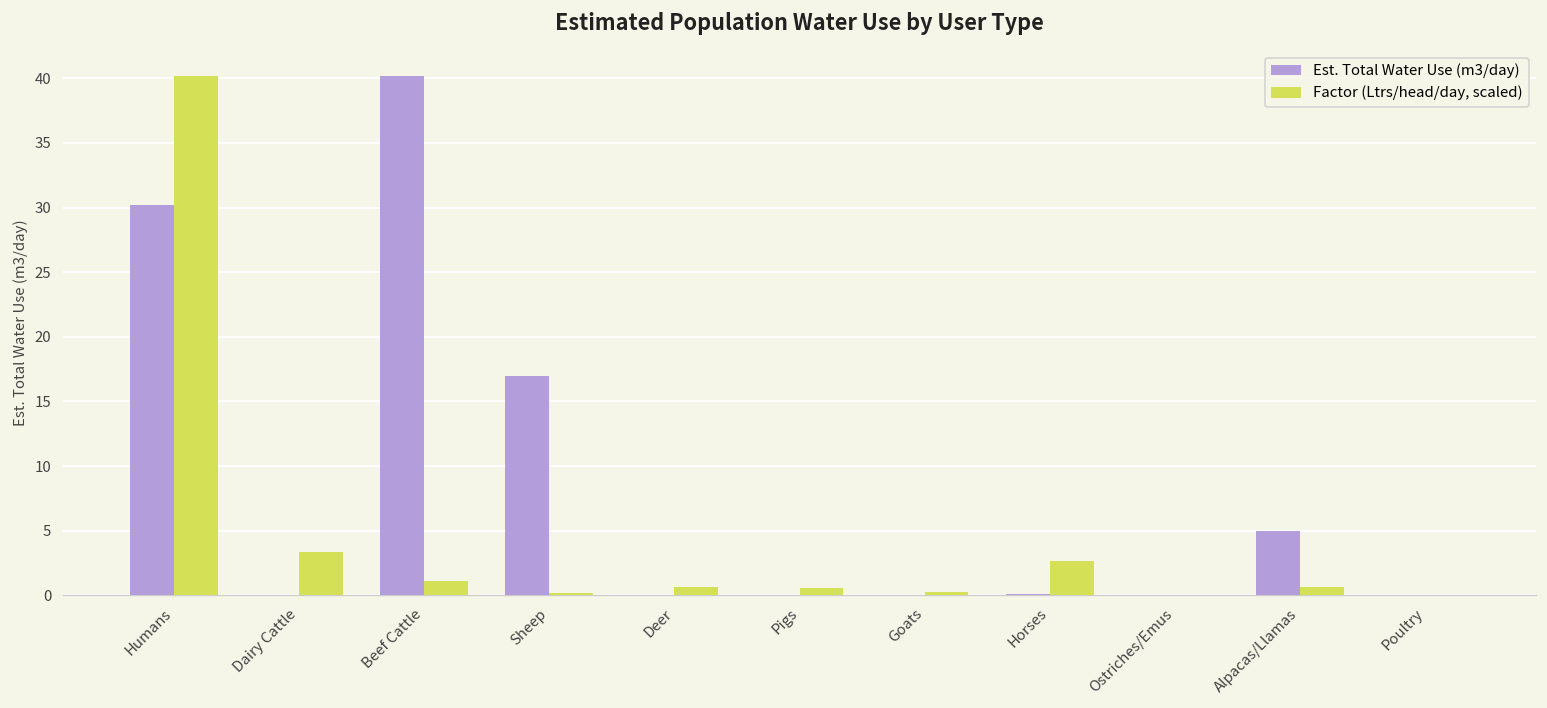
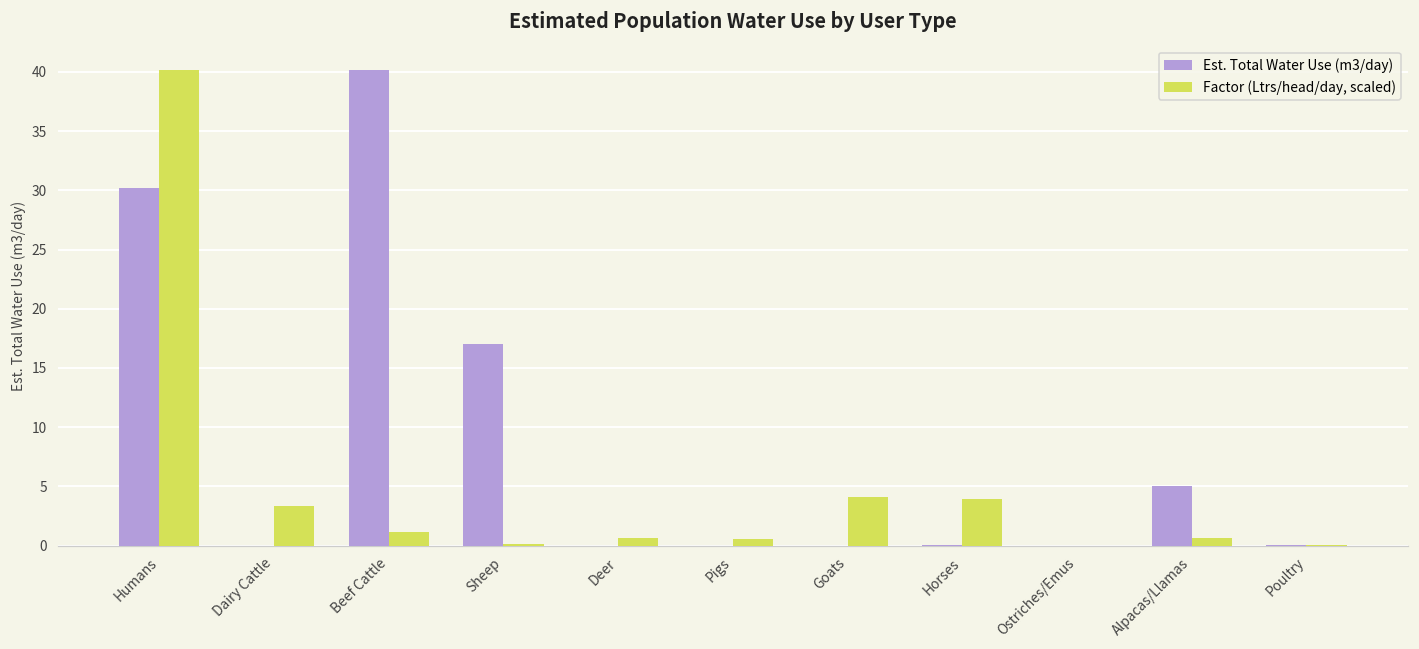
  {
    "Est. Total Water Use (m3/day)": {
      "Humans": 30.2,
      "Dairy Cattle": 0.0,
      "Beef Cattle": 40.2,
      "Sheep": 17.0,
      "Deer": 0.0,
      "Pigs": 0.0,
      "Goats": 0.0,
      "Ostriches/Emus": 0.0,
      "Alpacas/Llamas": 5.0
    },
    "Factor (Ltrs/head/day, scaled)": {
      "Humans": 40.2,
      "Dairy Cattle": 3.4,
      "Beef Cattle": 1.1,
      "Deer": 0.6,
      "Pigs": 0.5,
-     "Goats": 0.3,
-     "Horses": 2.7,
+     "Goats": 4.1,
+     "Horses": 3.9,
      "Ostriches/Emus": 0.0,
      "Alpacas/Llamas": 0.6
    }
  }
